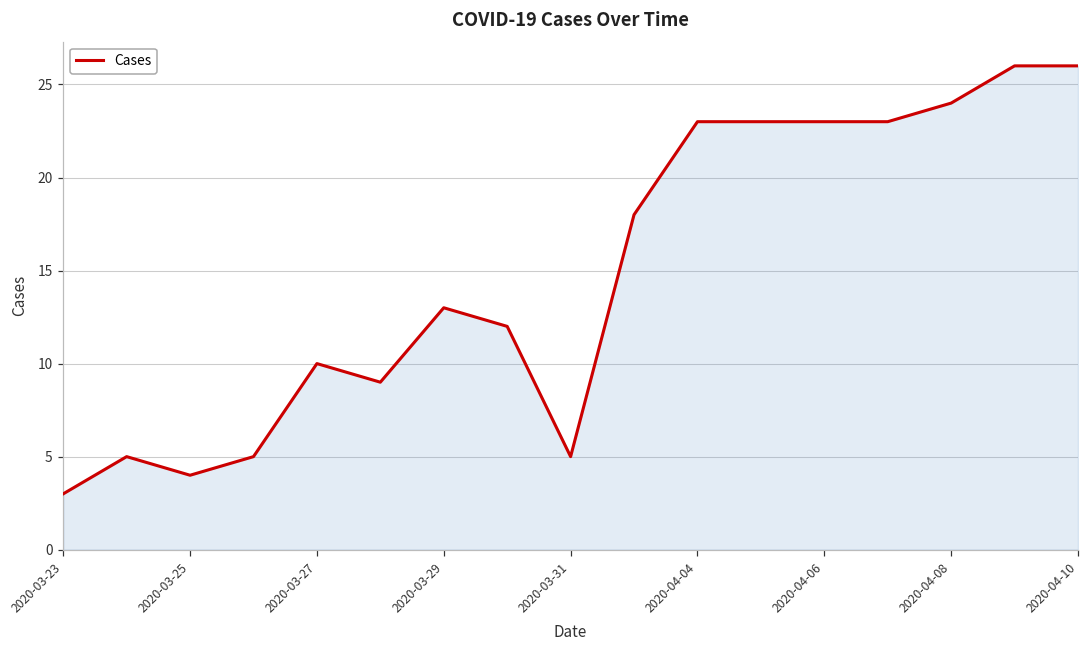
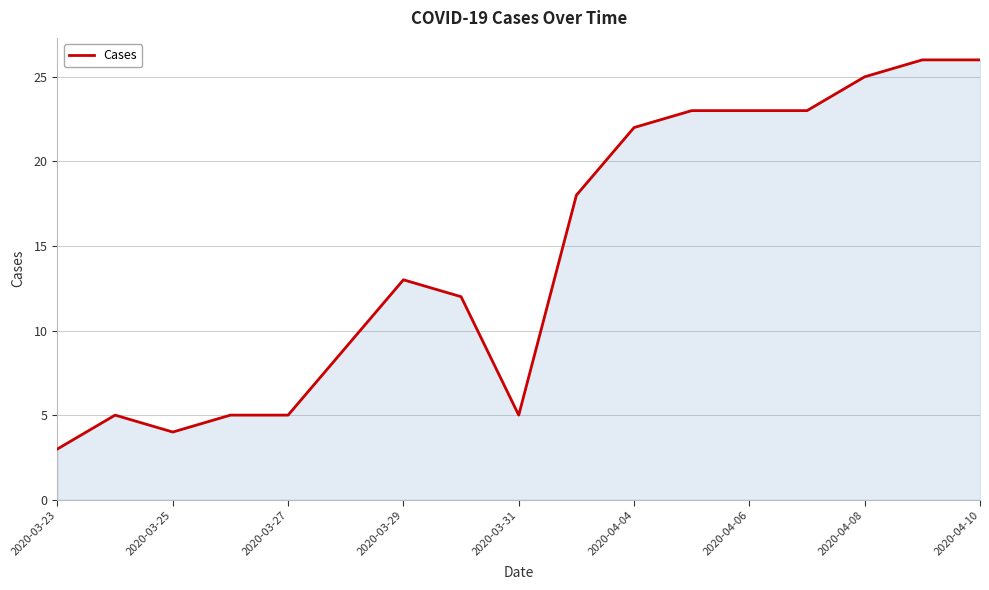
  {
    "2020-03-23": 3,
    "2020-03-25": 4,
-   "2020-03-27": 10,
+   "2020-03-27": 5,
    "2020-03-29": 13,
    "2020-03-31": 5,
-   "2020-04-04": 23,
+   "2020-04-04": 22,
    "2020-04-06": 23,
-   "2020-04-08": 24,
+   "2020-04-08": 25,
    "2020-04-10": 26
  }
